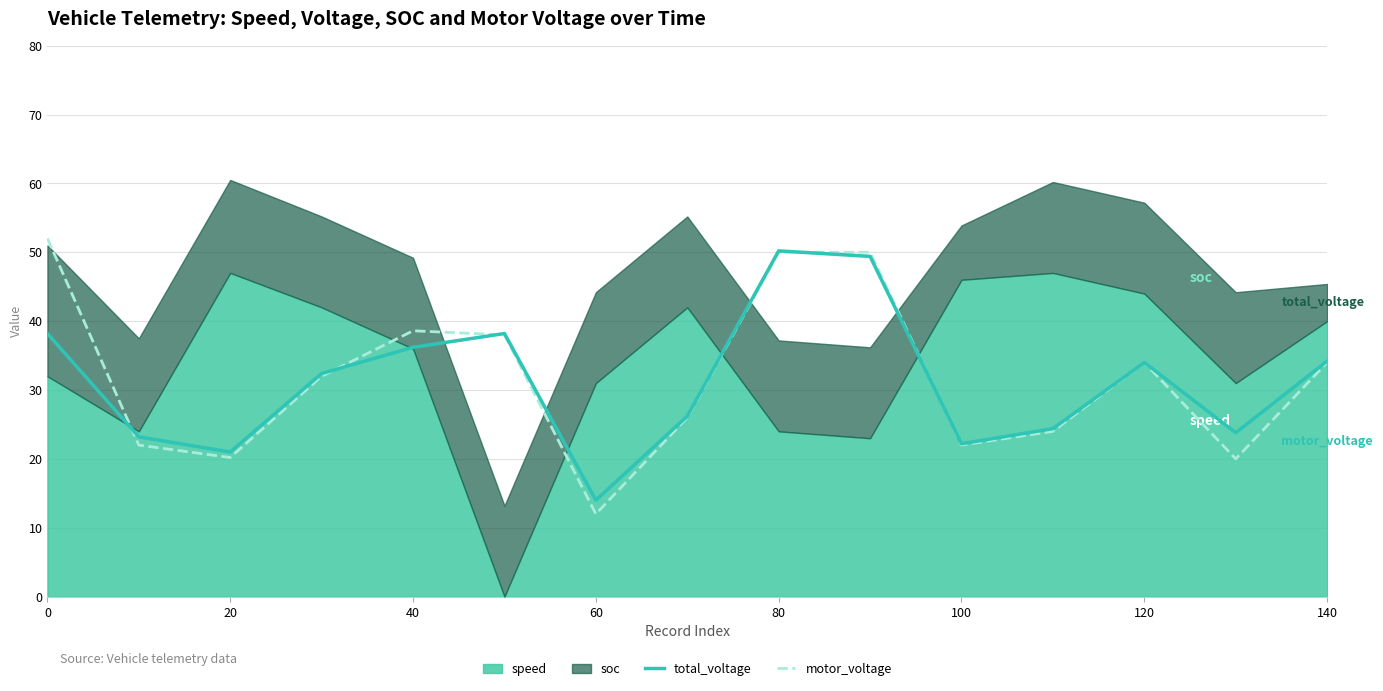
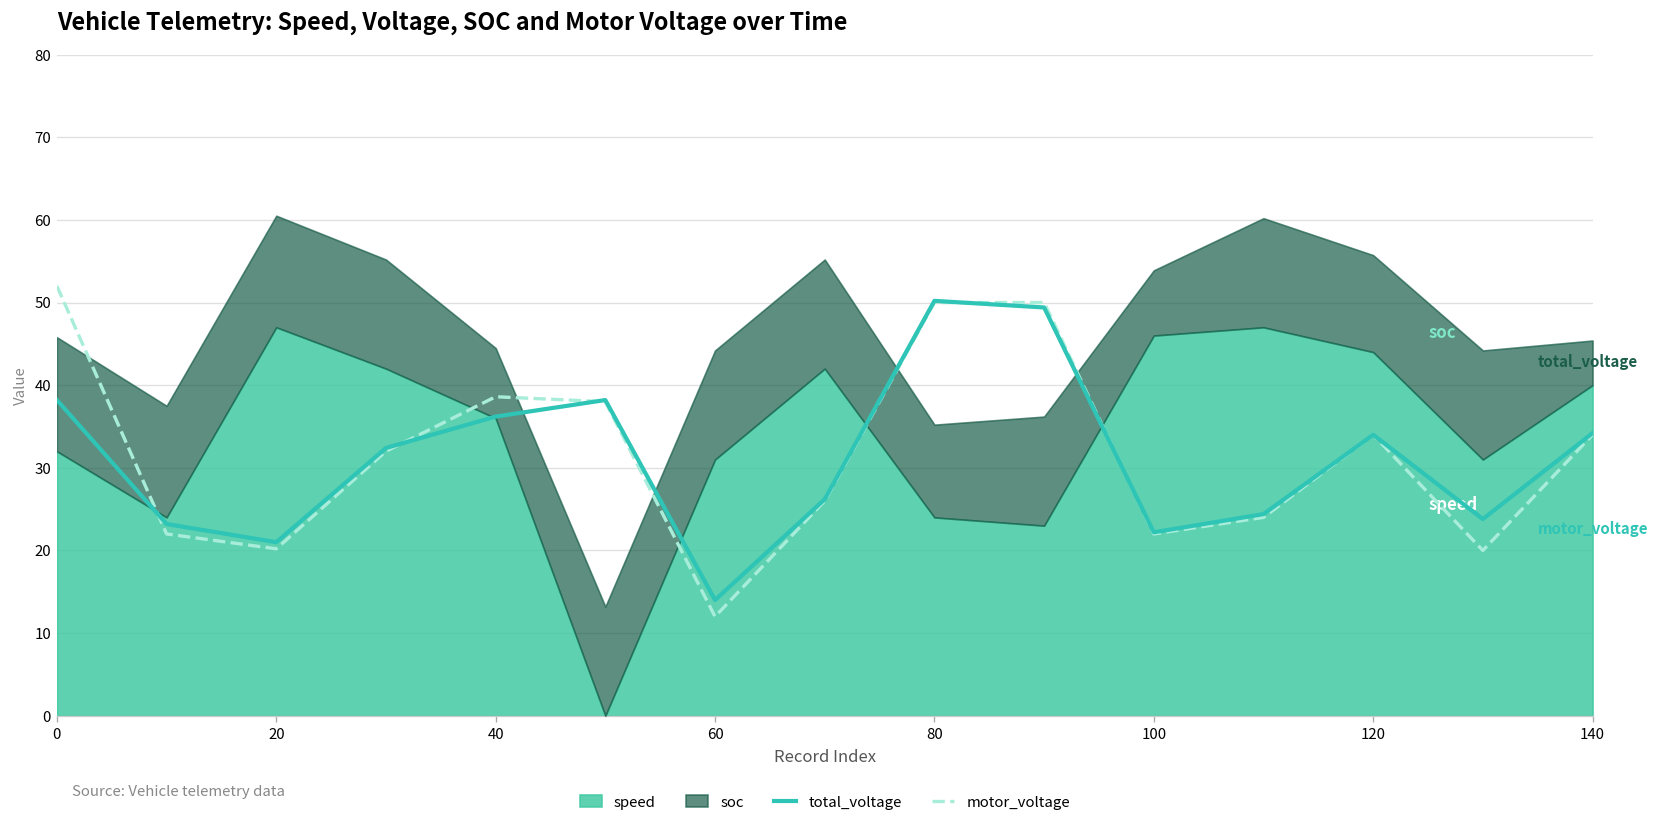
  {
    "soc": {
-     "0": 19,
+     "0": 14,
      "20": 14,
-     "40": 13,
+     "40": 8,
      "60": 13,
-     "80": 13,
+     "80": 11,
      "100": 8,
-     "120": 13,
+     "120": 12,
      "140": 5
    },
    "motor_voltage": {
      "0": 52,
      "20": 20,
      "40": 39,
      "60": 12
    }
  }
